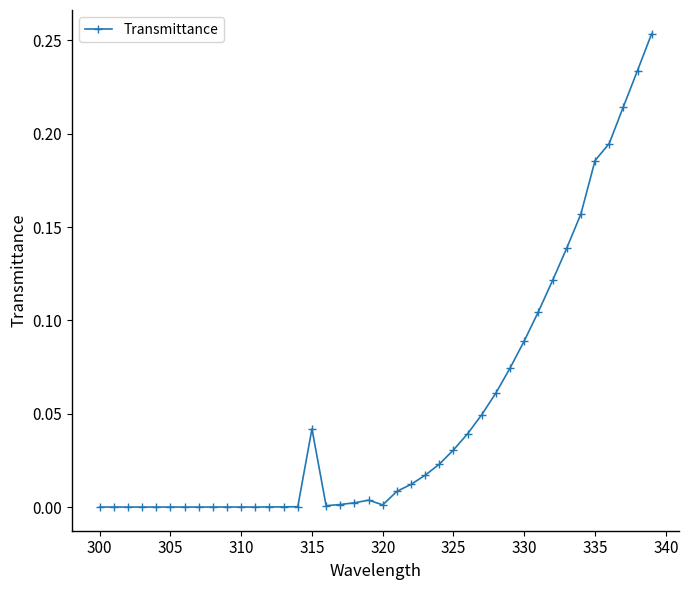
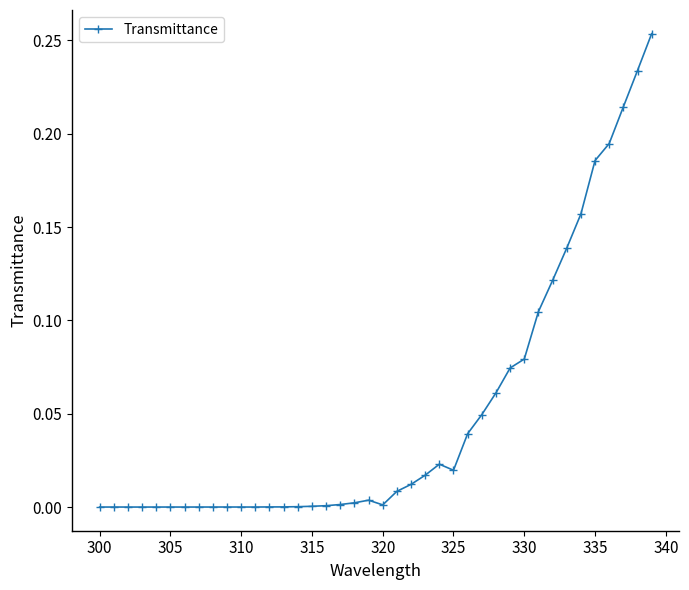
  {
    "300": 0.000,
    "305": 0.000,
    "310": 0.000,
-   "315": 0.042,
+   "315": 0.000,
    "320": 0.001,
-   "325": 0.031,
-   "330": 0.089,
+   "325": 0.020,
+   "330": 0.079,
    "335": 0.186
  }
